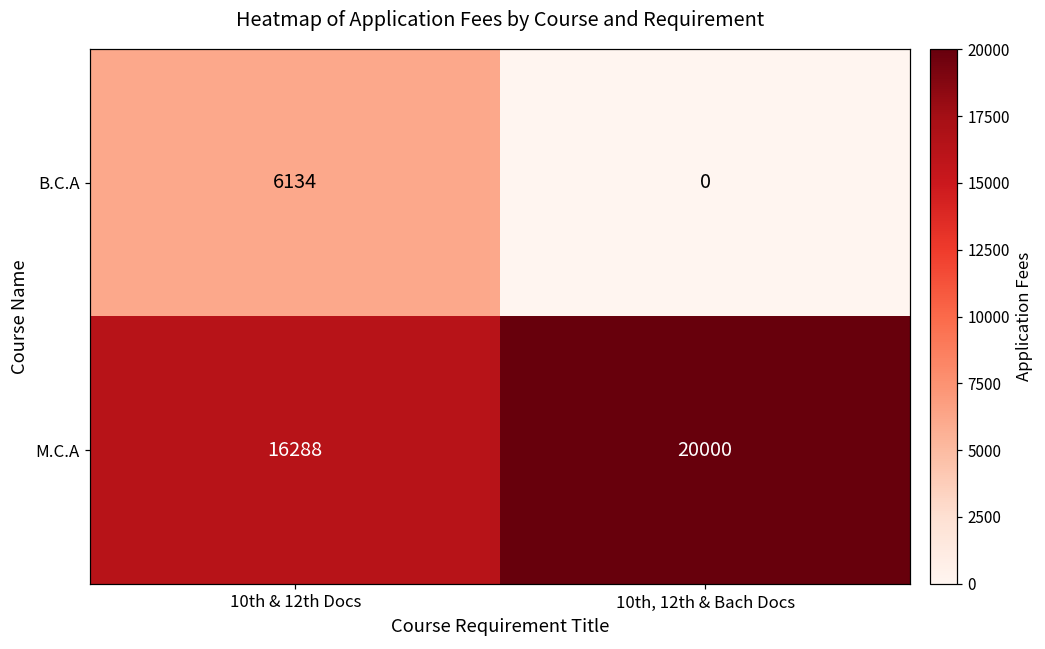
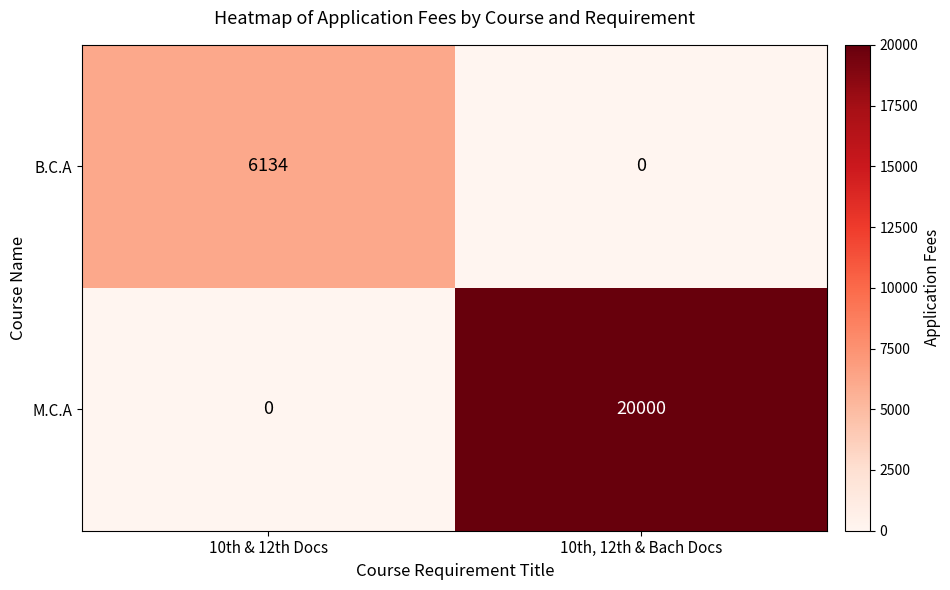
  {
    "B.C.A": {
      "10th & 12th Docs": 6134,
      "10th, 12th & Bach Docs": 0
    },
    "M.C.A": {
-     "10th & 12th Docs": 16288,
+     "10th & 12th Docs": 0,
      "10th, 12th & Bach Docs": 20000
    }
  }
